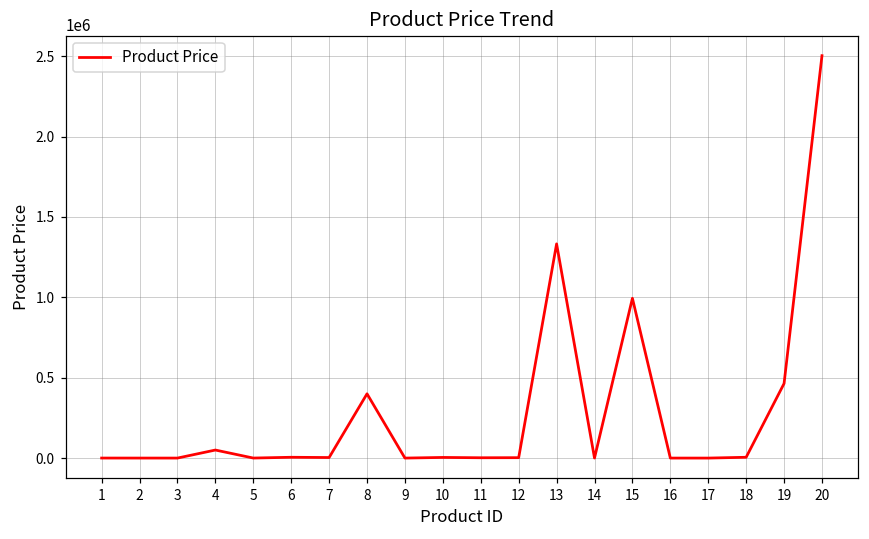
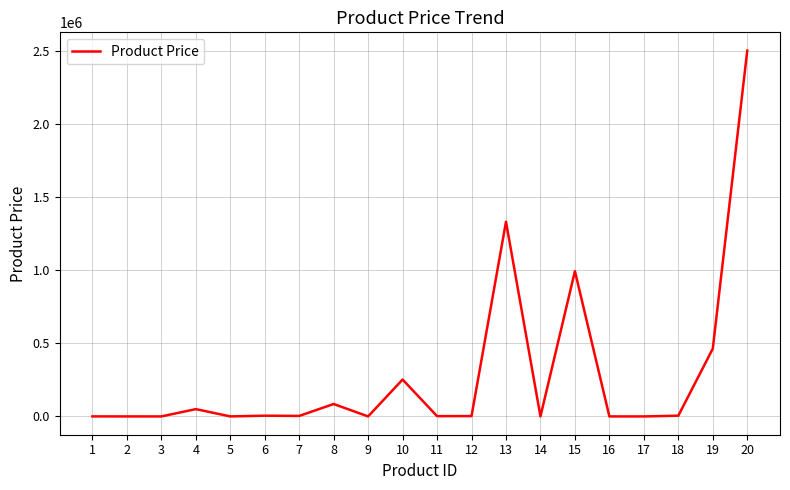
  {
    "1": 0,
    "2": 0,
    "3": 0,
    "4": 50000,
    "5": 0,
    "6": 10000,
    "7": 0,
-   "8": 400000,
+   "8": 90000,
    "9": 0,
-   "10": 0,
+   "10": 250000,
    "11": 0,
    "12": 0,
    "13": 1330000,
    "14": 0,
    "15": 990000,
    "16": 0,
    "17": 0,
    "18": 10000,
    "19": 460000,
    "20": 2500000
  }
